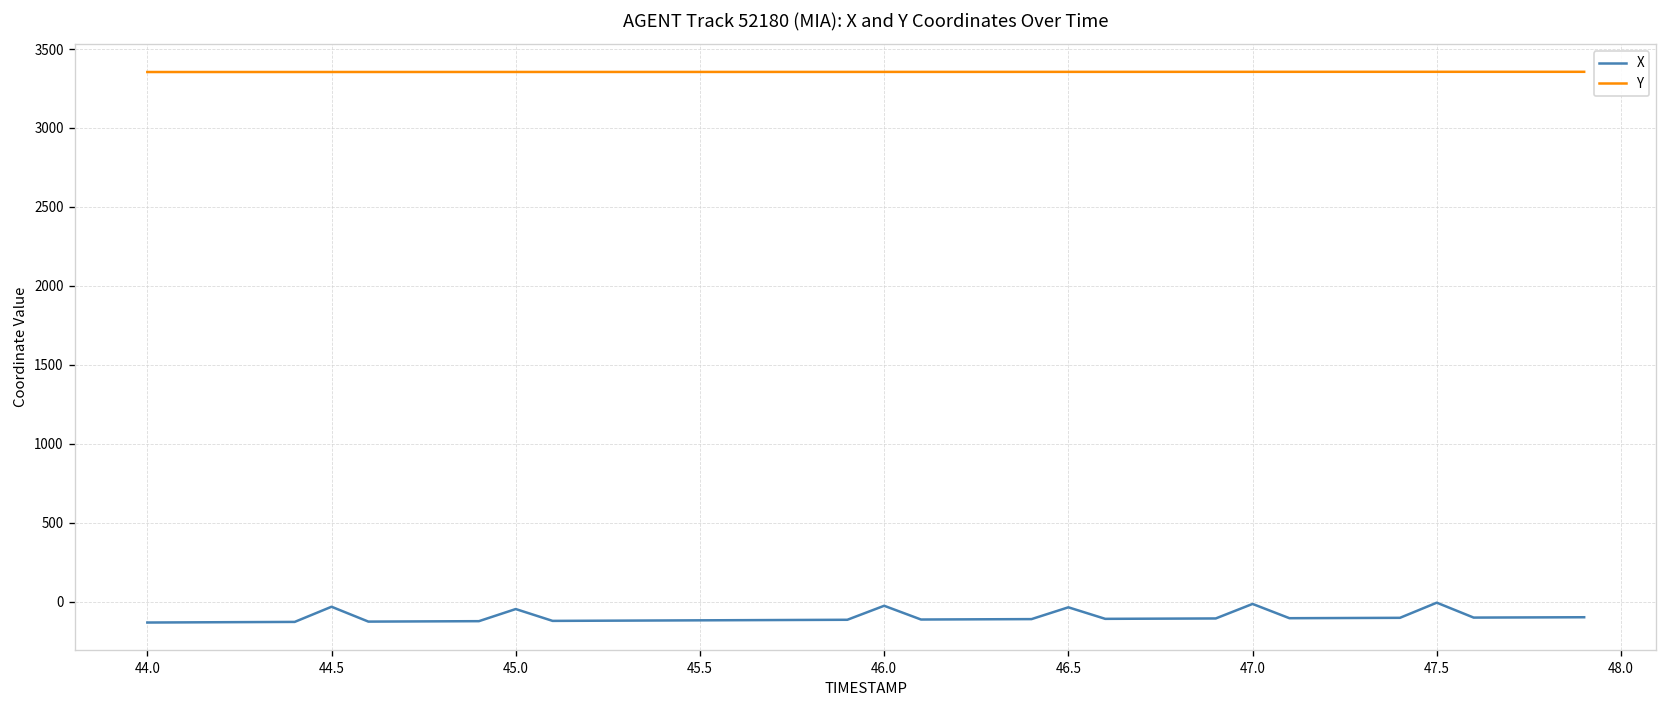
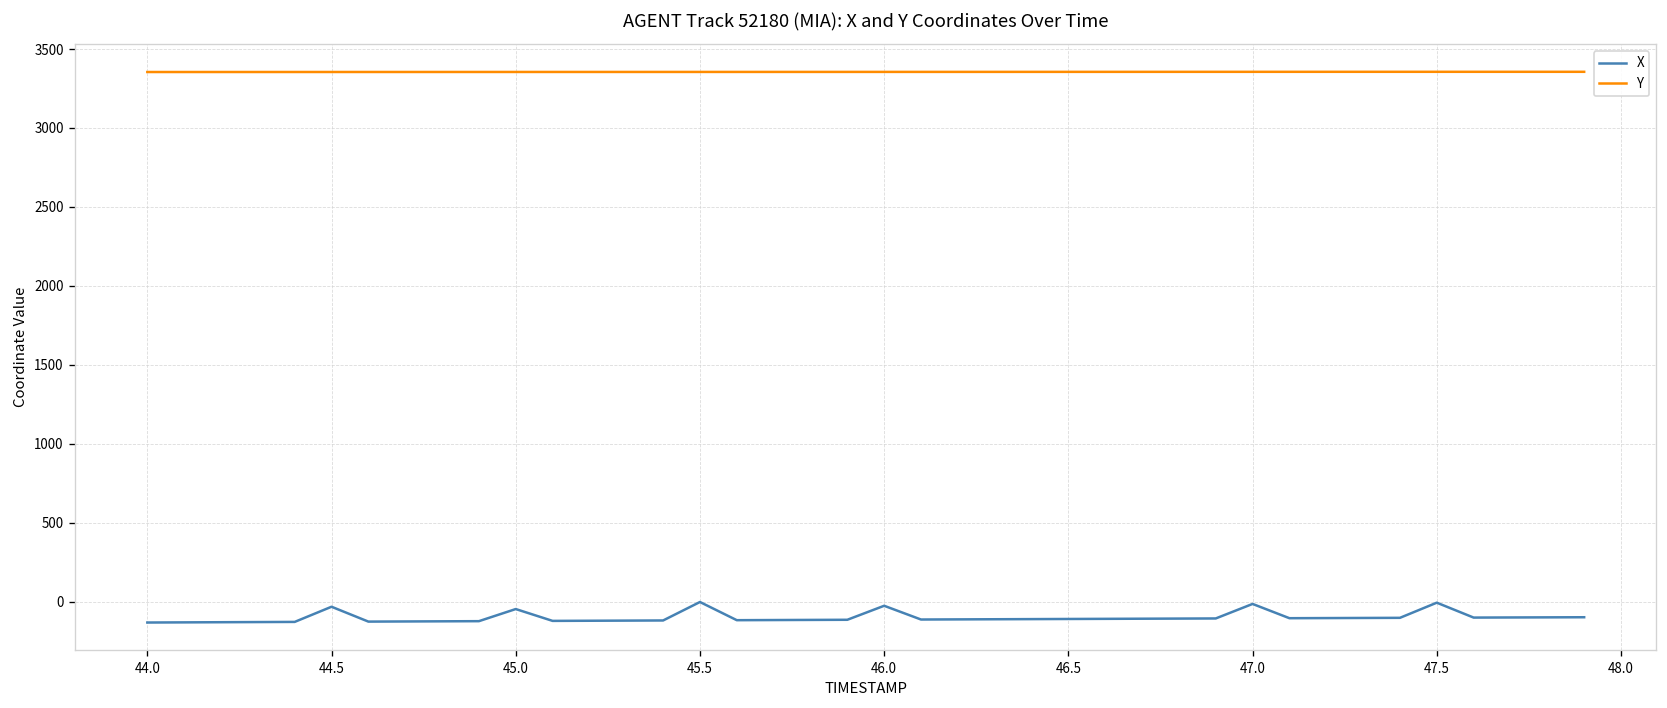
  {
    "X": {
      "44.0": -130,
      "44.5": -30,
      "45.0": -50,
-     "45.5": -120,
+     "45.5": 0,
      "46.0": -30,
-     "46.5": -40,
+     "46.5": -110,
      "47.0": -20,
      "47.5": -10
    },
    "Y": {
      "44.0": 3350,
      "44.5": 3350,
      "45.0": 3360,
      "45.5": 3360,
      "46.0": 3360,
      "46.5": 3360,
      "47.0": 3360,
      "47.5": 3360
    }
  }
